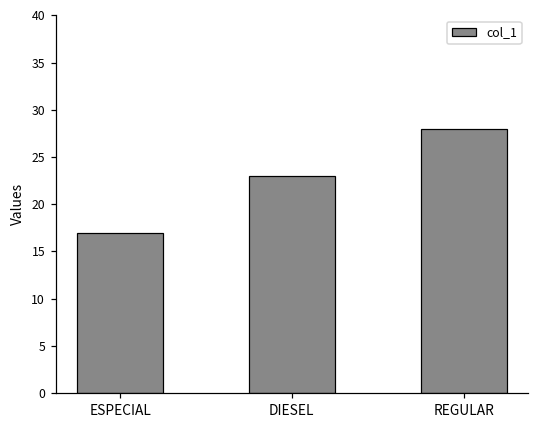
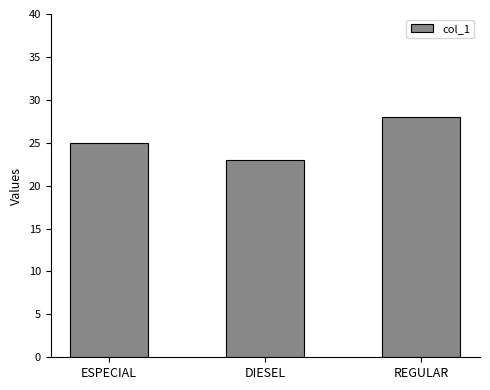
  {
-   "ESPECIAL": 17,
+   "ESPECIAL": 25,
    "DIESEL": 23,
    "REGULAR": 28
  }
